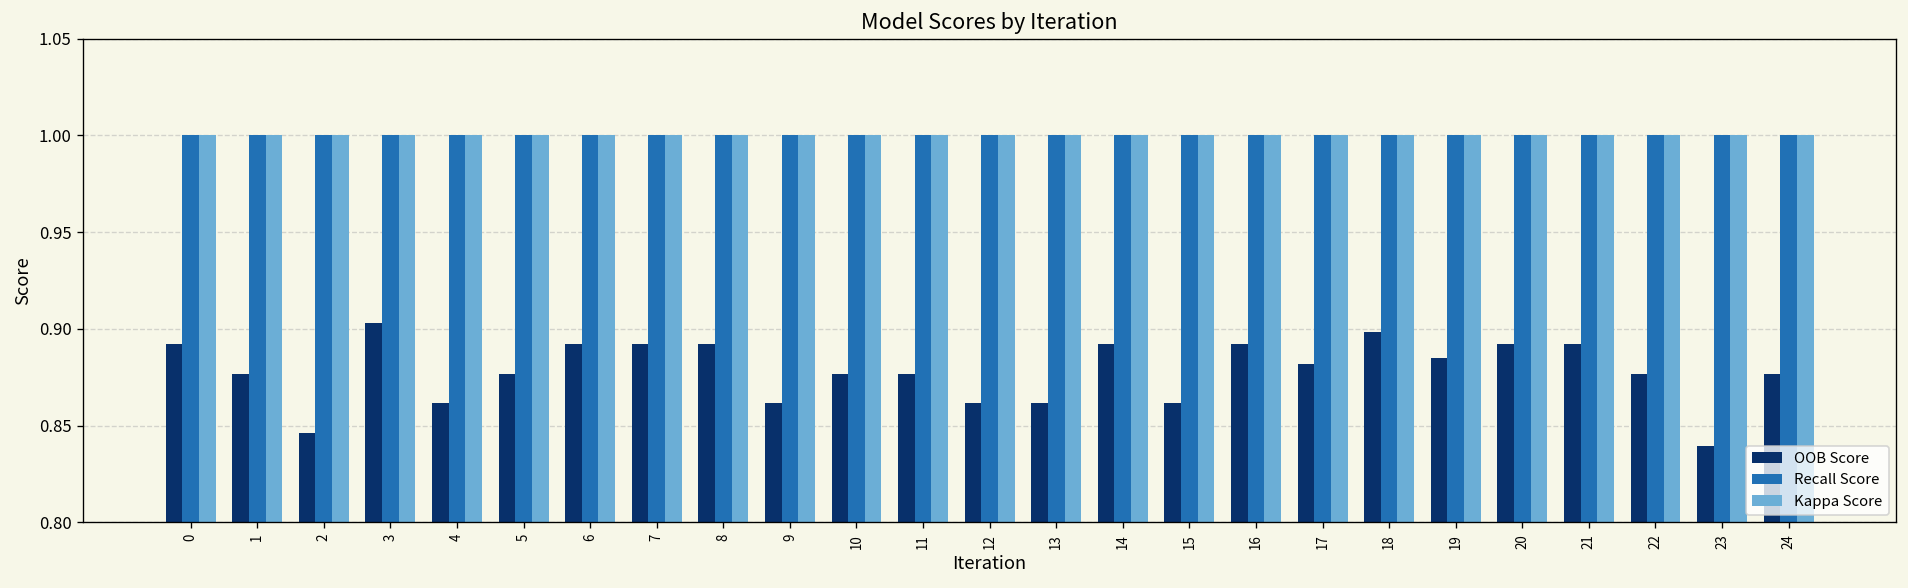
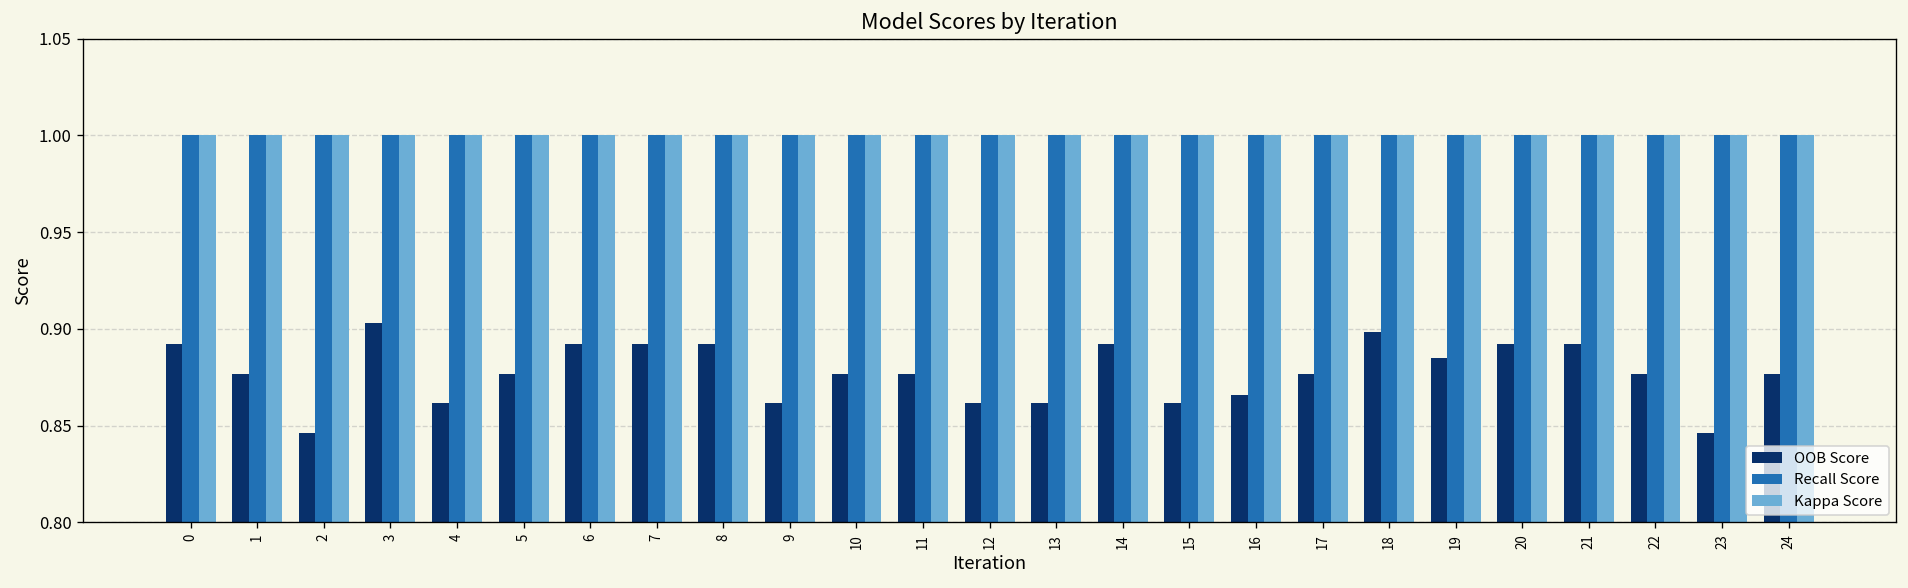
  {
    "OOB Score": {
      "0": 0.892,
      "1": 0.877,
      "2": 0.846,
      "3": 0.903,
      "4": 0.862,
      "5": 0.877,
      "6": 0.892,
      "7": 0.892,
      "8": 0.892,
      "9": 0.862,
      "10": 0.877,
      "11": 0.877,
      "12": 0.862,
      "13": 0.862,
      "14": 0.892,
      "15": 0.862,
-     "16": 0.892,
-     "17": 0.882,
+     "16": 0.866,
+     "17": 0.877,
      "18": 0.898,
      "19": 0.885,
      "20": 0.892,
      "21": 0.892,
      "22": 0.877,
-     "23": 0.840,
+     "23": 0.846,
      "24": 0.877
    },
    "Recall Score": {
      "0": 1.000,
      "1": 1.000,
      "2": 1.000,
      "3": 1.000,
      "4": 1.000,
      "5": 1.000,
      "6": 1.000,
      "7": 1.000,
      "8": 1.000,
      "9": 1.000,
      "10": 1.000,
      "11": 1.000,
      "12": 1.000,
      "13": 1.000,
      "14": 1.000,
      "15": 1.000,
      "16": 1.000,
      "17": 1.000,
      "18": 1.000,
      "19": 1.000,
      "20": 1.000,
      "21": 1.000,
      "22": 1.000,
      "23": 1.000,
      "24": 1.000
    },
    "Kappa Score": {
      "0": 1.000,
      "1": 1.000,
      "2": 1.000,
      "3": 1.000,
      "4": 1.000,
      "5": 1.000,
      "6": 1.000,
      "7": 1.000,
      "8": 1.000,
      "9": 1.000,
      "10": 1.000,
      "11": 1.000,
      "12": 1.000,
      "13": 1.000,
      "14": 1.000,
      "15": 1.000,
      "16": 1.000,
      "17": 1.000,
      "18": 1.000,
      "19": 1.000,
      "20": 1.000,
      "21": 1.000,
      "22": 1.000,
      "23": 1.000,
      "24": 1.000
    }
  }
